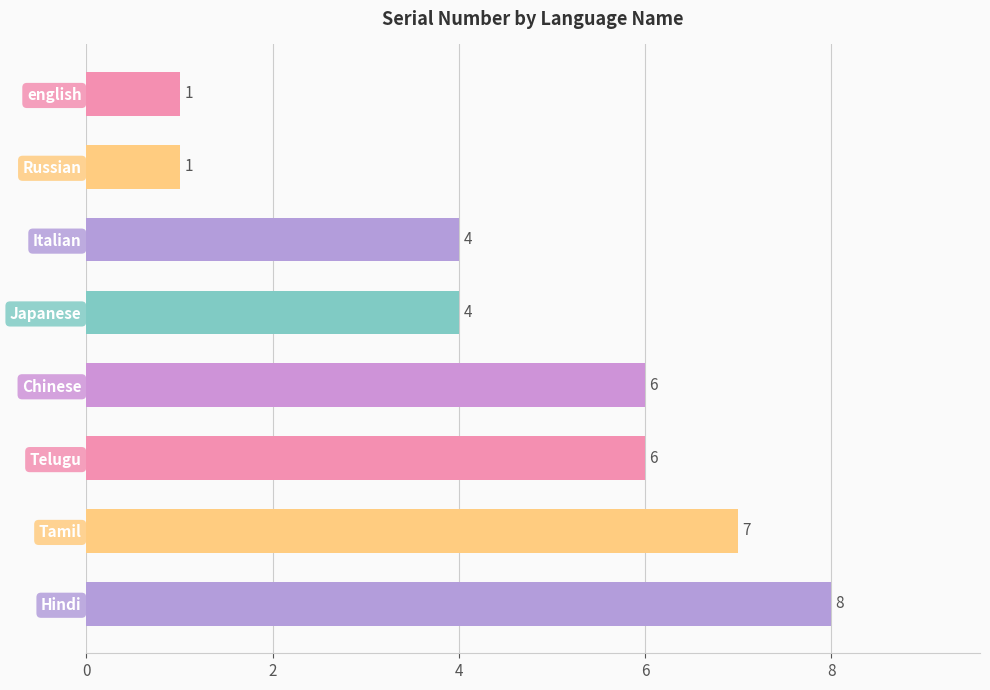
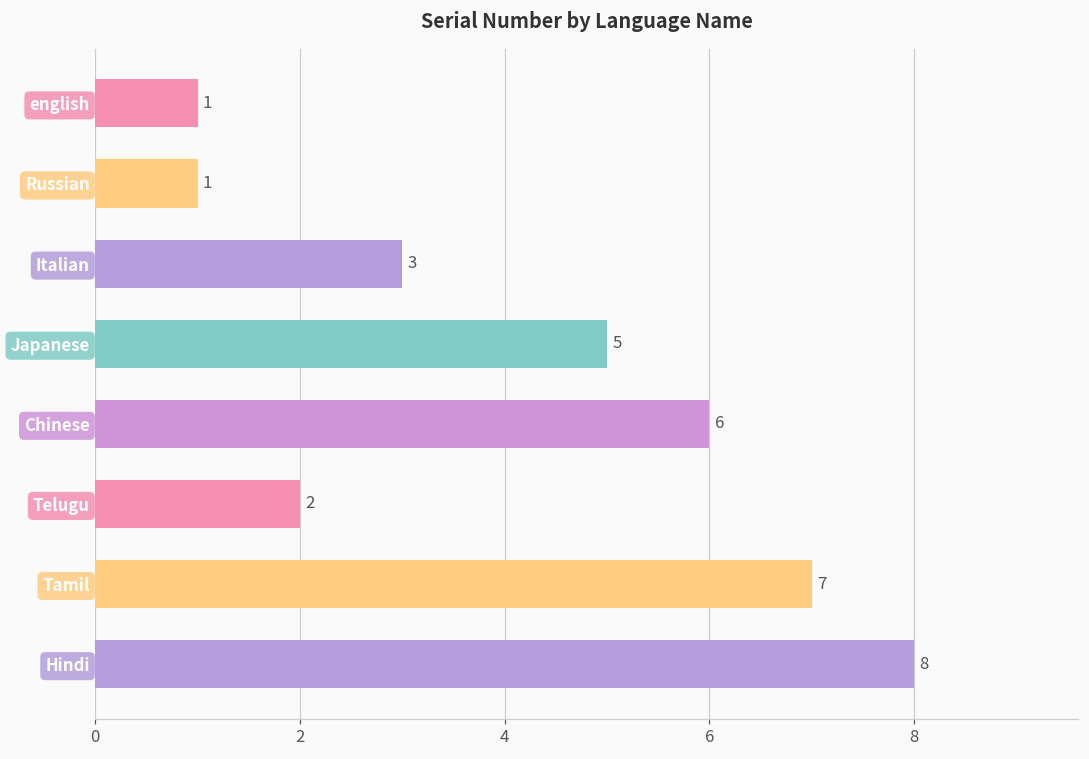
  {
    "english": 1,
    "Russian": 1,
-   "Italian": 4,
-   "Japanese": 4,
+   "Italian": 3,
+   "Japanese": 5,
    "Chinese": 6,
-   "Telugu": 6,
+   "Telugu": 2,
    "Tamil": 7,
    "Hindi": 8
  }
